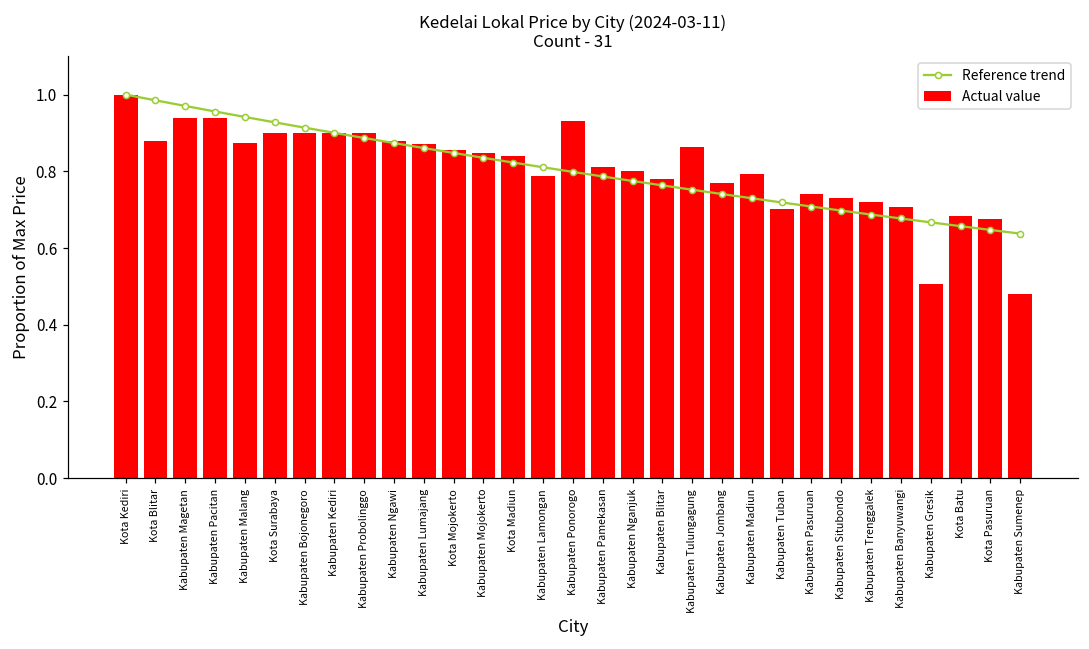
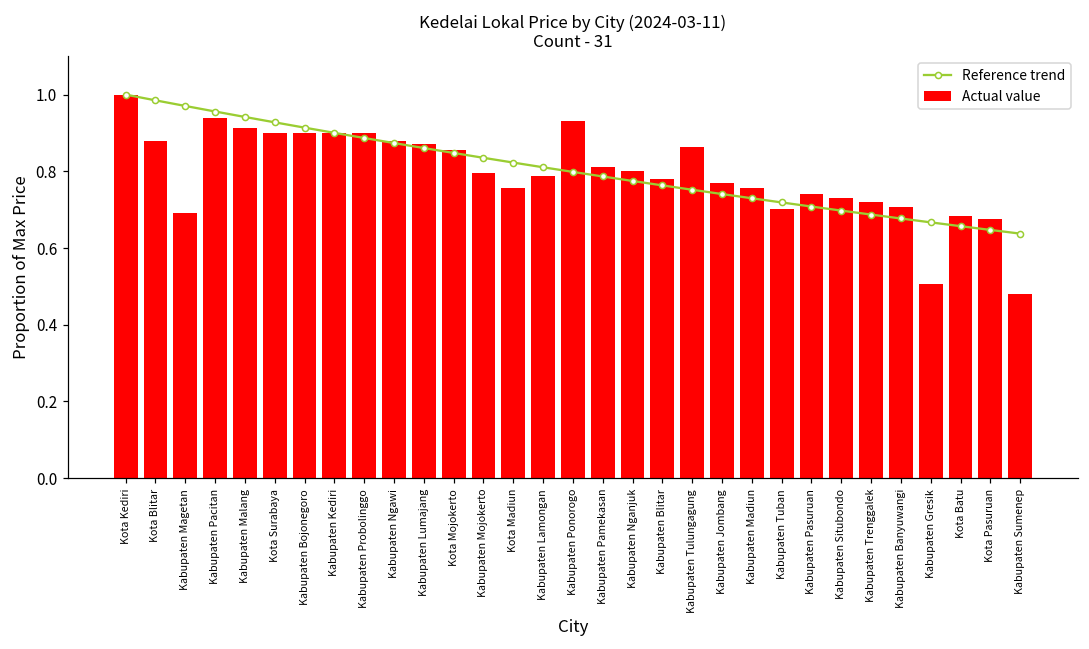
  {
    "Reference trend": {
      "Kota Kediri": 1.00,
      "Kota Blitar": 0.99,
      "Kabupaten Magetan": 0.97,
      "Kabupaten Pacitan": 0.96,
      "Kabupaten Malang": 0.94,
      "Kota Surabaya": 0.93,
      "Kabupaten Bojonegoro": 0.91,
      "Kabupaten Kediri": 0.90,
      "Kabupaten Probolinggo": 0.89,
      "Kabupaten Ngawi": 0.87,
      "Kabupaten Lumajang": 0.86,
      "Kota Mojokerto": 0.85,
      "Kabupaten Mojokerto": 0.84,
      "Kota Madiun": 0.82,
      "Kabupaten Lamongan": 0.81,
      "Kabupaten Ponorogo": 0.80,
      "Kabupaten Pamekasan": 0.79,
      "Kabupaten Nganjuk": 0.77,
      "Kabupaten Blitar": 0.76,
      "Kabupaten Tulungagung": 0.75,
      "Kabupaten Jombang": 0.74,
      "Kabupaten Madiun": 0.73,
      "Kabupaten Tuban": 0.72,
      "Kabupaten Pasuruan": 0.71,
      "Kabupaten Situbondo": 0.70,
      "Kabupaten Trenggalek": 0.69,
      "Kabupaten Banyuwangi": 0.68,
      "Kabupaten Gresik": 0.67,
      "Kota Batu": 0.66,
      "Kota Pasuruan": 0.65,
      "Kabupaten Sumenep": 0.64
    },
    "Actual value": {
      "Kota Kediri": 1.00,
      "Kota Blitar": 0.88,
-     "Kabupaten Magetan": 0.94,
+     "Kabupaten Magetan": 0.69,
      "Kabupaten Pacitan": 0.94,
-     "Kabupaten Malang": 0.87,
+     "Kabupaten Malang": 0.91,
      "Kota Surabaya": 0.90,
      "Kabupaten Bojonegoro": 0.90,
      "Kabupaten Kediri": 0.90,
      "Kabupaten Probolinggo": 0.90,
      "Kabupaten Ngawi": 0.88,
      "Kabupaten Lumajang": 0.87,
      "Kota Mojokerto": 0.86,
-     "Kabupaten Mojokerto": 0.85,
-     "Kota Madiun": 0.84,
+     "Kabupaten Mojokerto": 0.80,
+     "Kota Madiun": 0.76,
      "Kabupaten Lamongan": 0.79,
      "Kabupaten Ponorogo": 0.93,
      "Kabupaten Pamekasan": 0.81,
      "Kabupaten Nganjuk": 0.80,
      "Kabupaten Blitar": 0.78,
      "Kabupaten Tulungagung": 0.86,
      "Kabupaten Jombang": 0.77,
-     "Kabupaten Madiun": 0.79,
+     "Kabupaten Madiun": 0.76,
      "Kabupaten Tuban": 0.70,
      "Kabupaten Pasuruan": 0.74,
      "Kabupaten Situbondo": 0.73,
      "Kabupaten Trenggalek": 0.72,
      "Kabupaten Banyuwangi": 0.71,
      "Kabupaten Gresik": 0.51,
      "Kota Batu": 0.68,
      "Kota Pasuruan": 0.68,
      "Kabupaten Sumenep": 0.48
    }
  }
